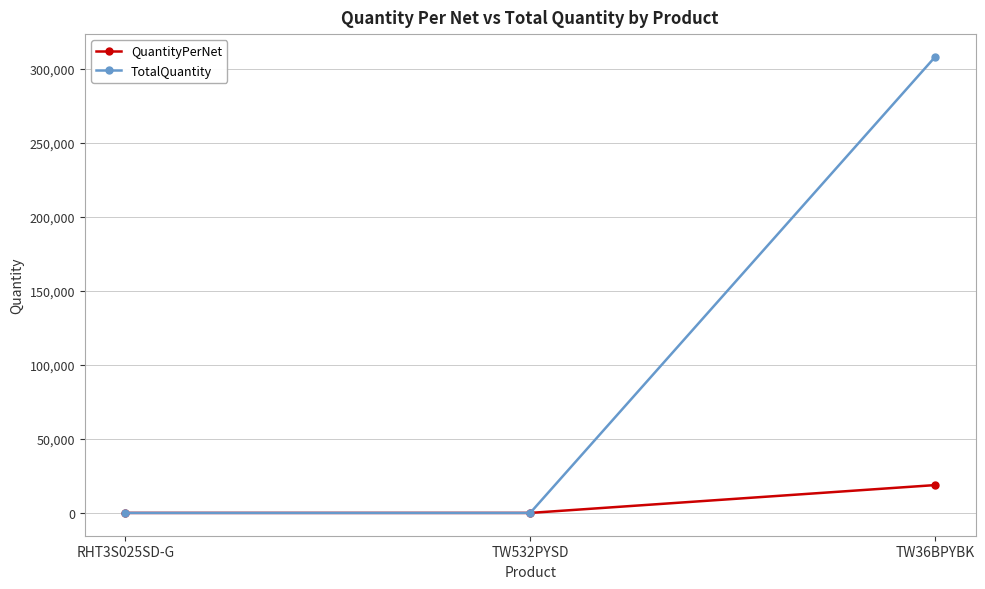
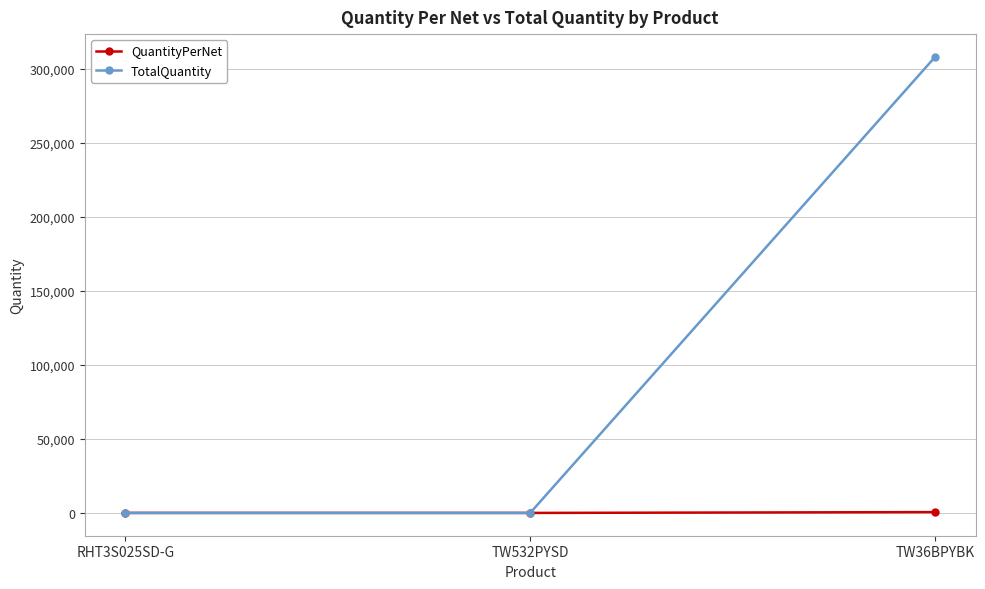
  {
    "QuantityPerNet": {
-     "TW36BPYBK": "19,000"
+     "TW36BPYBK": "1,000"
    },
    "TotalQuantity": {
      "TW36BPYBK": "308,000"
    }
  }
